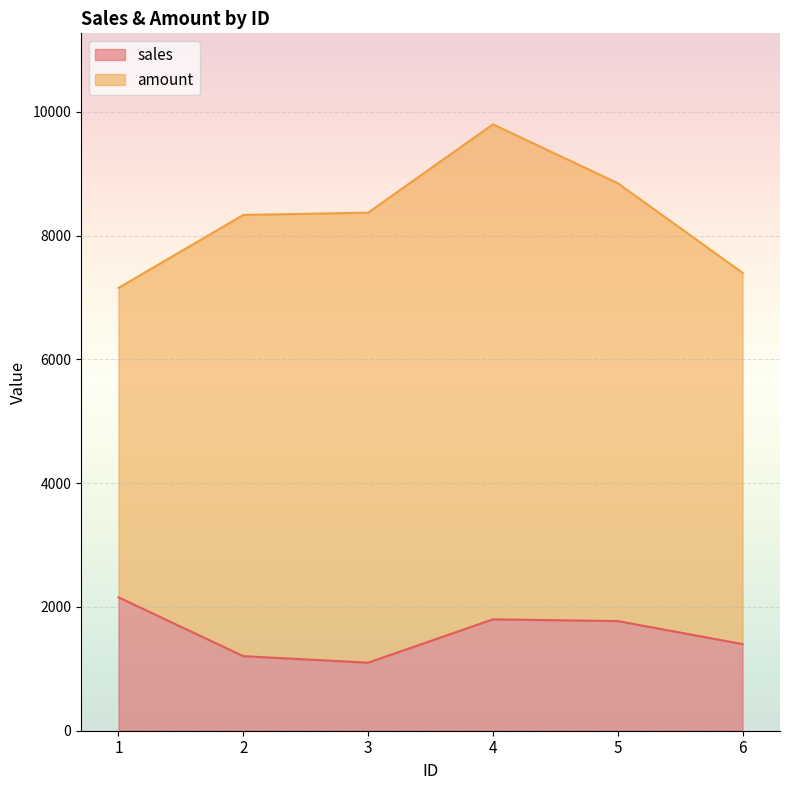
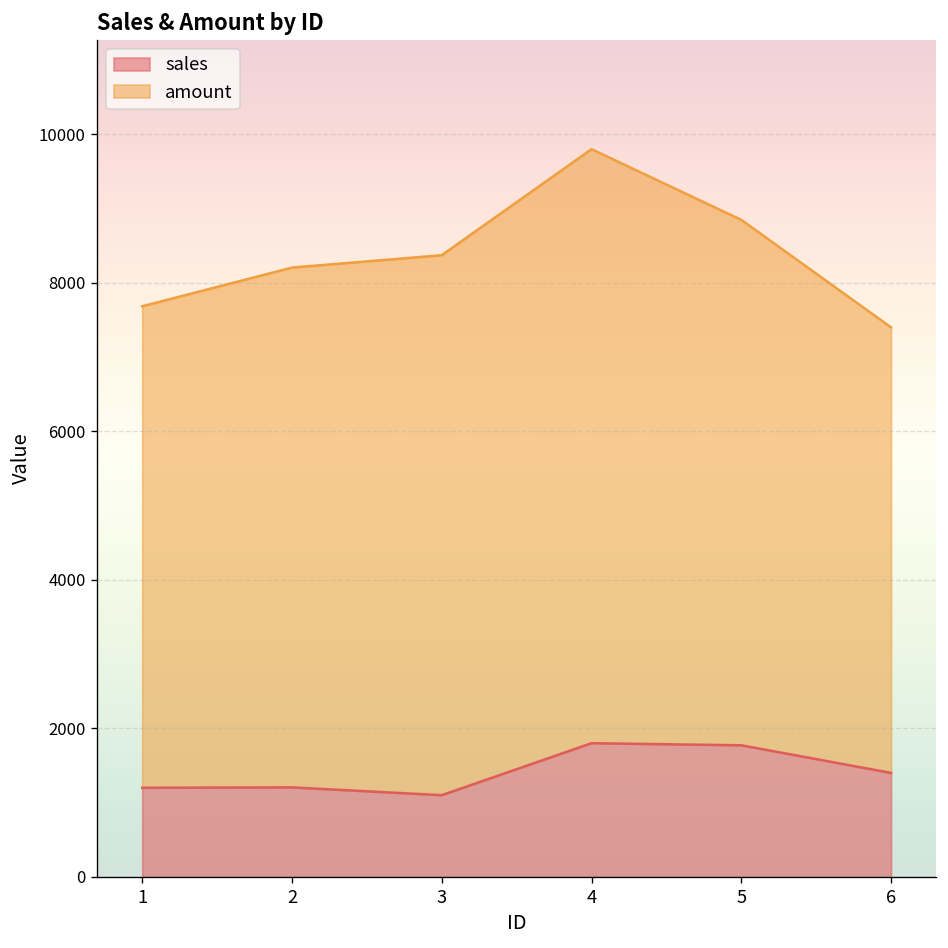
  {
    "sales": {
-     "1": 2200,
+     "1": 1200,
      "2": 1200,
      "3": 1100,
      "4": 1800,
      "5": 1800,
      "6": 1400
    },
    "amount": {
-     "1": 5000,
-     "2": 7100,
+     "1": 6500,
+     "2": 7000,
      "3": 7300,
      "4": 8000,
      "5": 7100,
      "6": 6000
    }
  }
